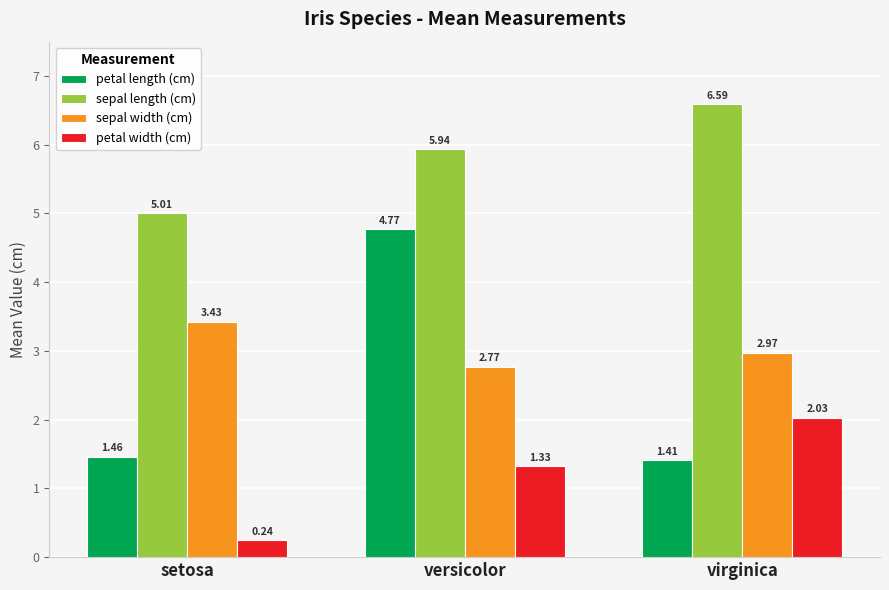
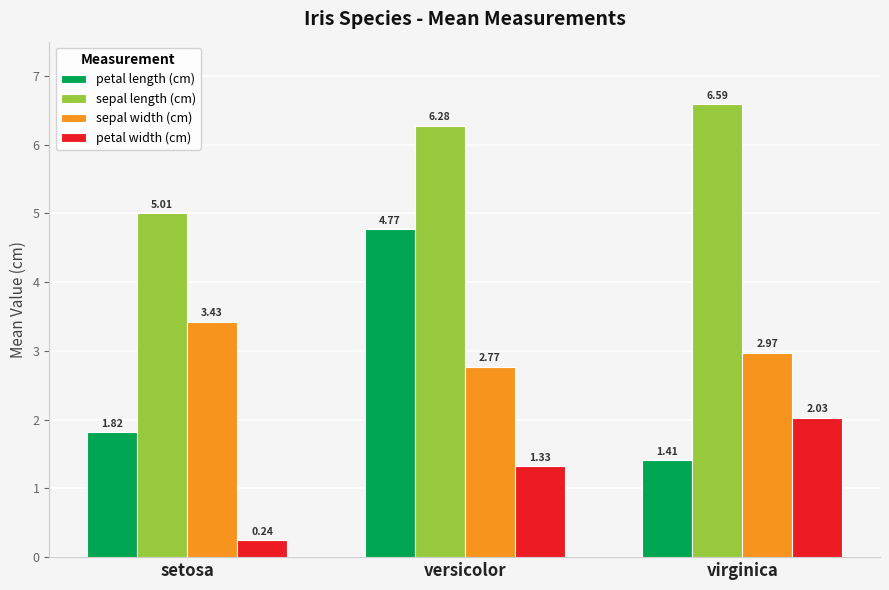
  {
    "petal length (cm)": {
-     "setosa": 1.46,
+     "setosa": 1.82,
      "versicolor": 4.77,
      "virginica": 1.41
    },
    "sepal length (cm)": {
      "setosa": 5.01,
-     "versicolor": 5.94,
+     "versicolor": 6.28,
      "virginica": 6.59
    },
    "sepal width (cm)": {
      "setosa": 3.43,
      "versicolor": 2.77,
      "virginica": 2.97
    },
    "petal width (cm)": {
      "setosa": 0.24,
      "versicolor": 1.33,
      "virginica": 2.03
    }
  }
